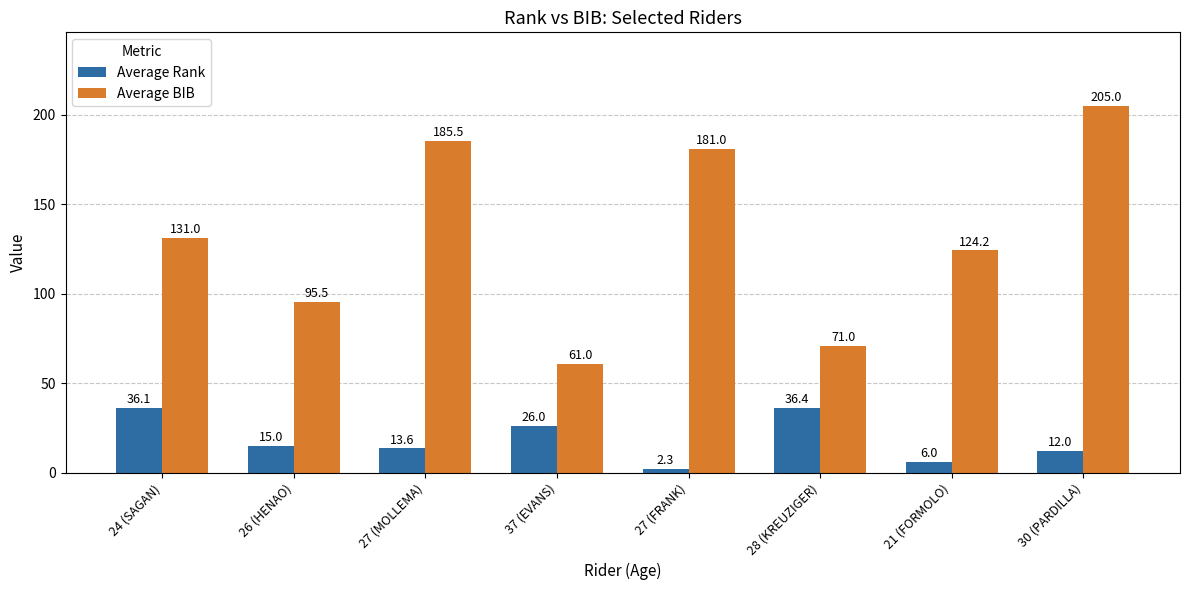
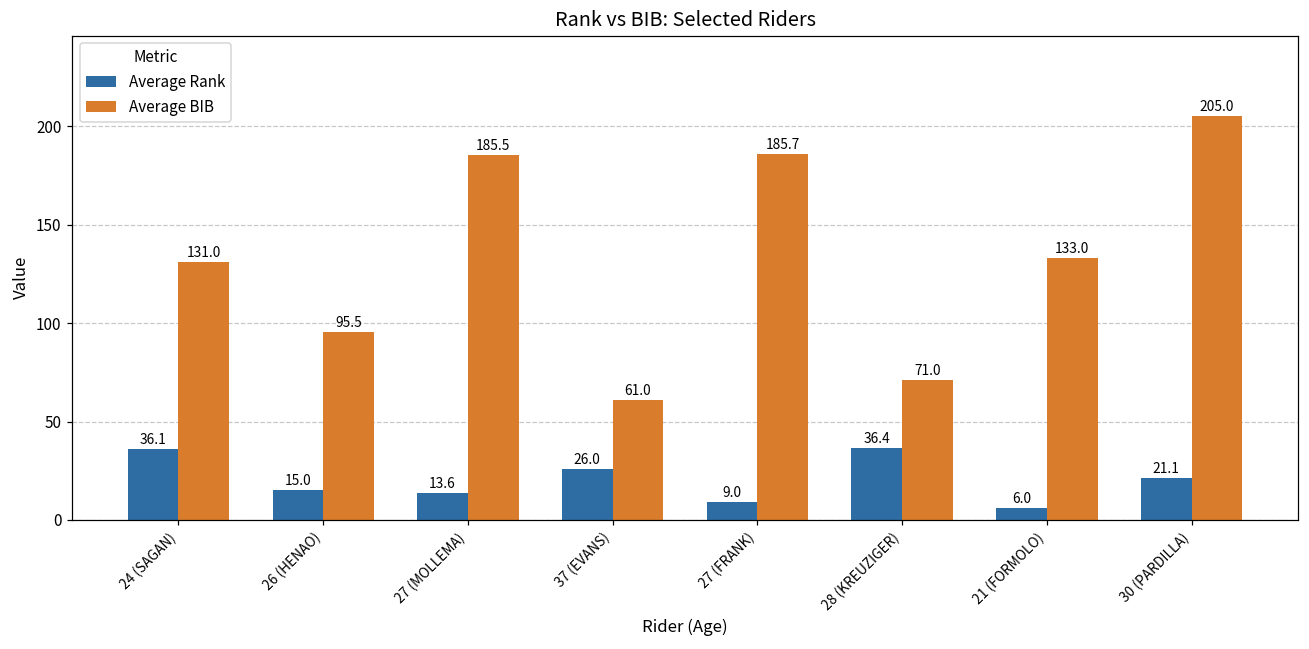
  {
    "Average Rank": {
      "24 (SAGAN)": 36.1,
      "26 (HENAO)": 15.0,
      "27 (MOLLEMA)": 13.6,
      "37 (EVANS)": 26.0,
-     "27 (FRANK)": 2.3,
+     "27 (FRANK)": 9.0,
      "28 (KREUZIGER)": 36.4,
      "21 (FORMOLO)": 6.0,
-     "30 (PARDILLA)": 12.0
+     "30 (PARDILLA)": 21.1
    },
    "Average BIB": {
      "24 (SAGAN)": 131.0,
      "26 (HENAO)": 95.5,
      "27 (MOLLEMA)": 185.5,
      "37 (EVANS)": 61.0,
-     "27 (FRANK)": 181.0,
+     "27 (FRANK)": 185.7,
      "28 (KREUZIGER)": 71.0,
-     "21 (FORMOLO)": 124.2,
+     "21 (FORMOLO)": 133.0,
      "30 (PARDILLA)": 205.0
    }
  }
